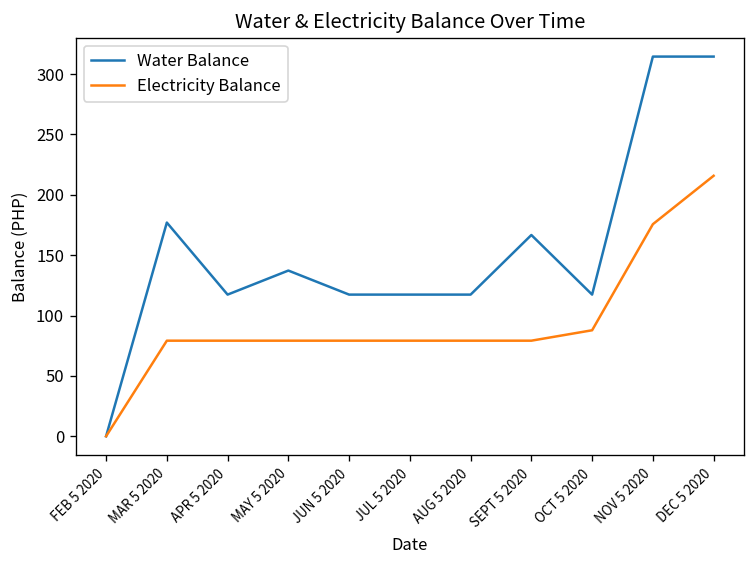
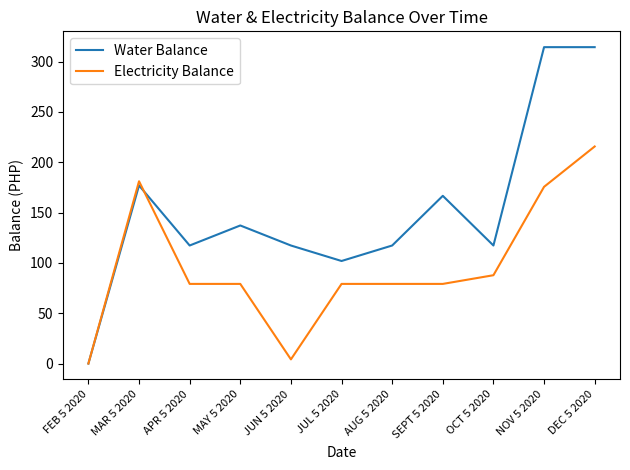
  {
    "Water Balance": {
      "MAR 5 2020": 177,
      "APR 5 2020": 117,
      "MAY 5 2020": 137,
      "JUN 5 2020": 117,
-     "JUL 5 2020": 117,
+     "JUL 5 2020": 102,
      "AUG 5 2020": 117,
      "SEPT 5 2020": 167,
      "OCT 5 2020": 117,
      "NOV 5 2020": 314,
      "DEC 5 2020": 314
    },
    "Electricity Balance": {
-     "MAR 5 2020": 79,
+     "MAR 5 2020": 181,
      "APR 5 2020": 79,
      "MAY 5 2020": 79,
-     "JUN 5 2020": 79,
+     "JUN 5 2020": 4,
      "JUL 5 2020": 79,
      "AUG 5 2020": 79,
      "SEPT 5 2020": 79,
      "OCT 5 2020": 88,
      "NOV 5 2020": 176,
      "DEC 5 2020": 216
    }
  }
